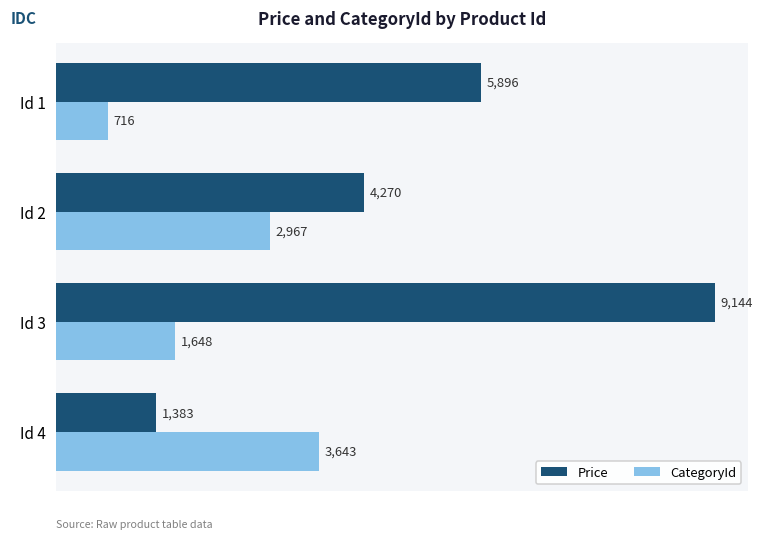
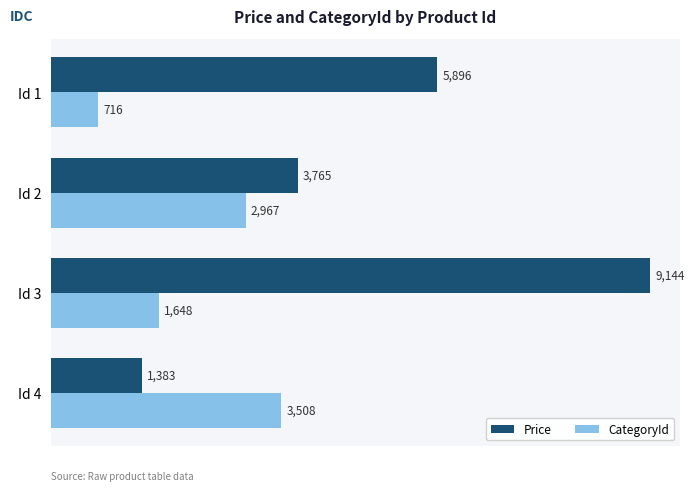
  {
    "Price": {
      "Id 1": "5,896",
-     "Id 2": "4,270",
+     "Id 2": "3,765",
      "Id 3": "9,144",
      "Id 4": "1,383"
    },
    "CategoryId": {
      "Id 1": "716",
      "Id 2": "2,967",
      "Id 3": "1,648",
-     "Id 4": "3,643"
+     "Id 4": "3,508"
    }
  }
